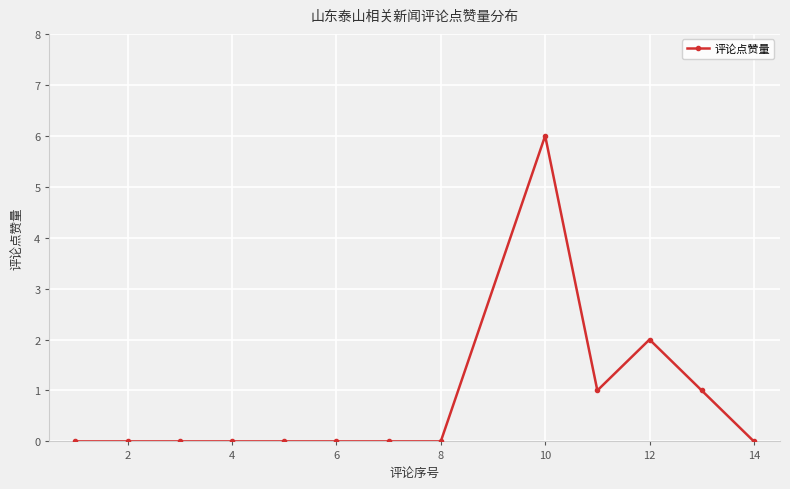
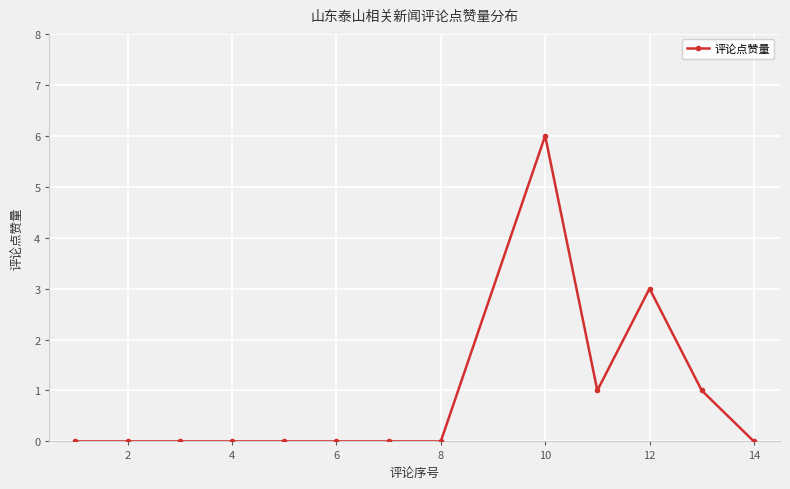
  {
    "2": 0,
    "4": 0,
    "6": 0,
    "8": 0,
    "10": 6,
-   "12": 2,
+   "12": 3,
    "14": 0
  }
